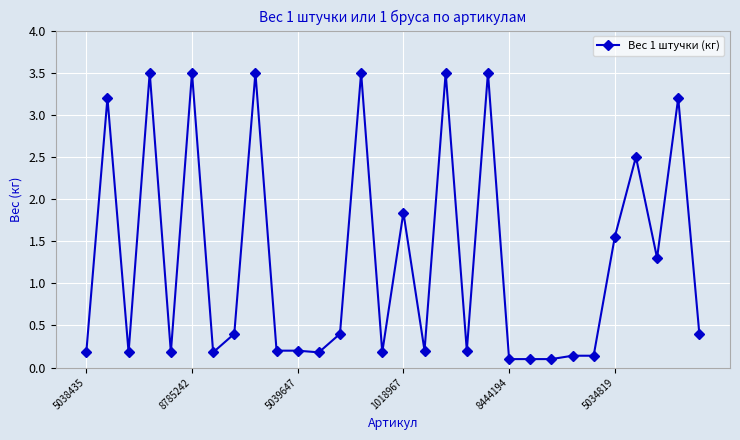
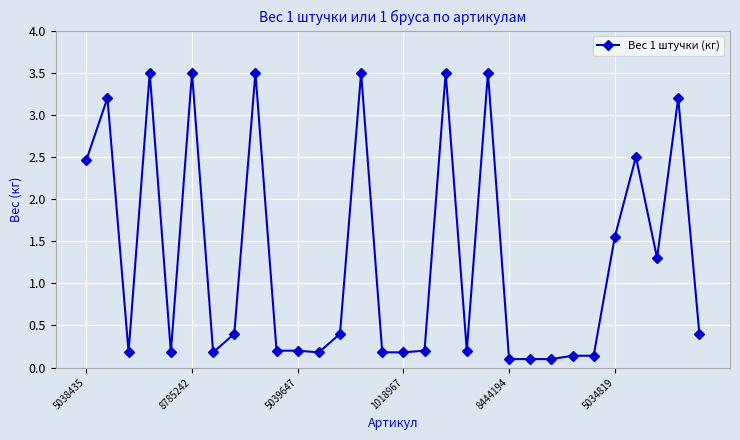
  {
-   "5038435": 0.2,
+   "5038435": 2.5,
    "8785242": 3.5,
    "5039647": 0.2,
-   "1018967": 1.8,
+   "1018967": 0.2,
    "8444194": 0.1,
    "5034819": 1.6
  }
